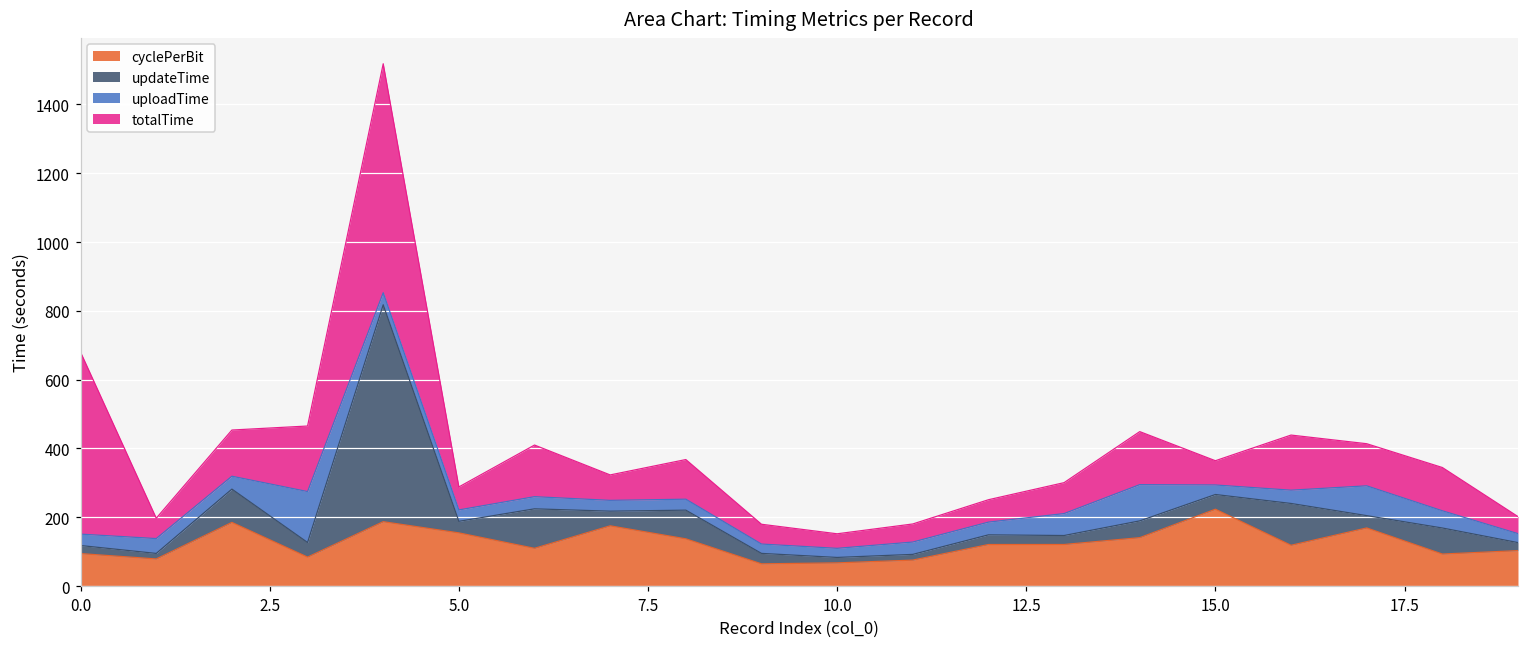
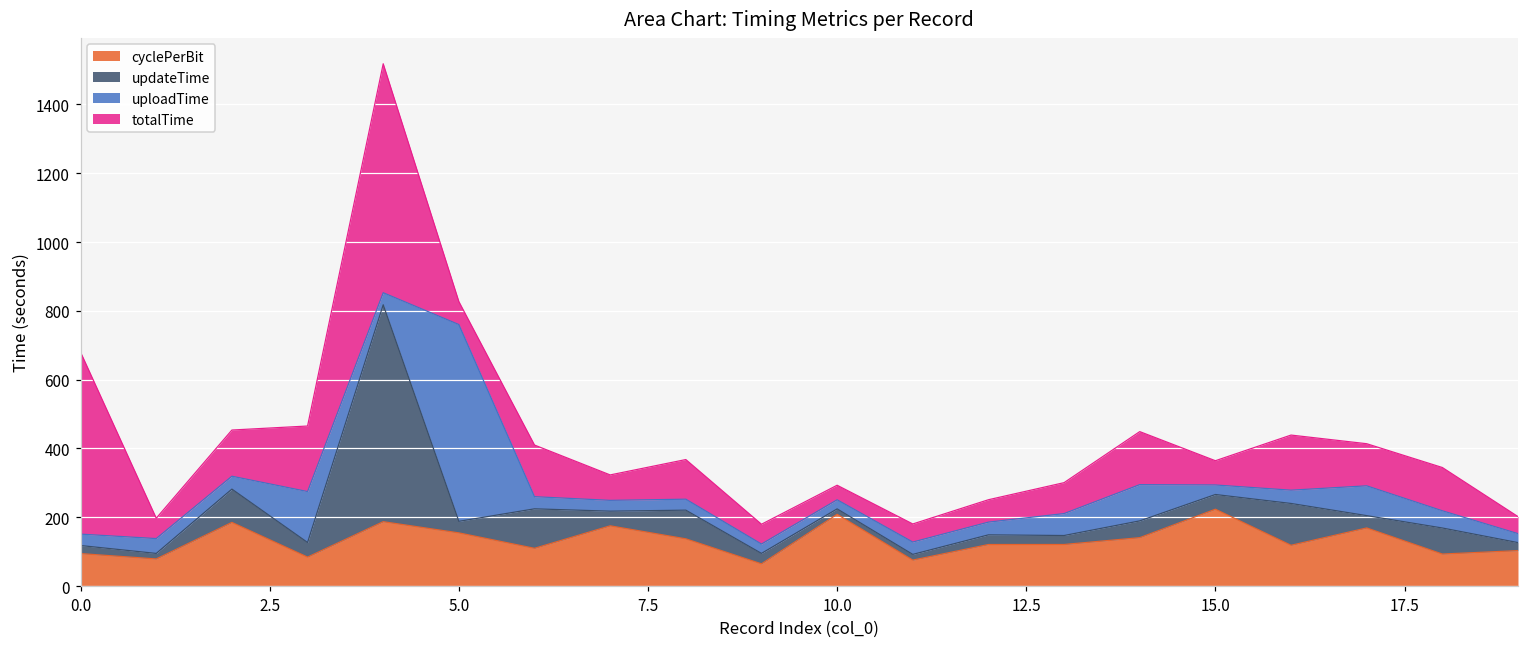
  {
    "cyclePerBit": {
      "0.0": 90,
      "5.0": 150,
-     "10.0": 70,
+     "10.0": 210,
      "15.0": 220
    },
    "updateTime": {
      "0.0": 20,
      "5.0": 30,
      "10.0": 20,
      "15.0": 40
    },
    "uploadTime": {
      "0.0": 30,
-     "5.0": 30,
+     "5.0": 570,
      "10.0": 30,
      "15.0": 30
    },
    "totalTime": {
      "0.0": 530,
      "5.0": 70,
      "10.0": 40,
      "15.0": 70
    }
  }
